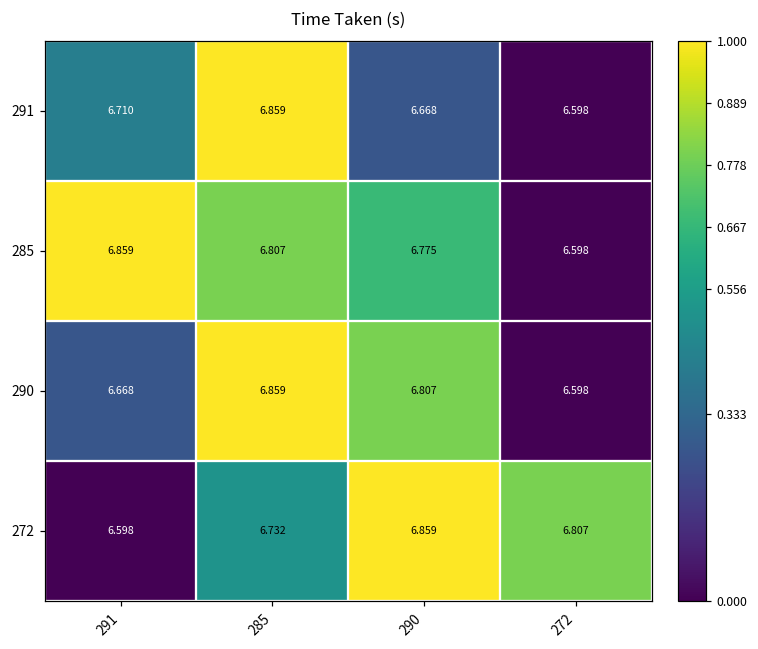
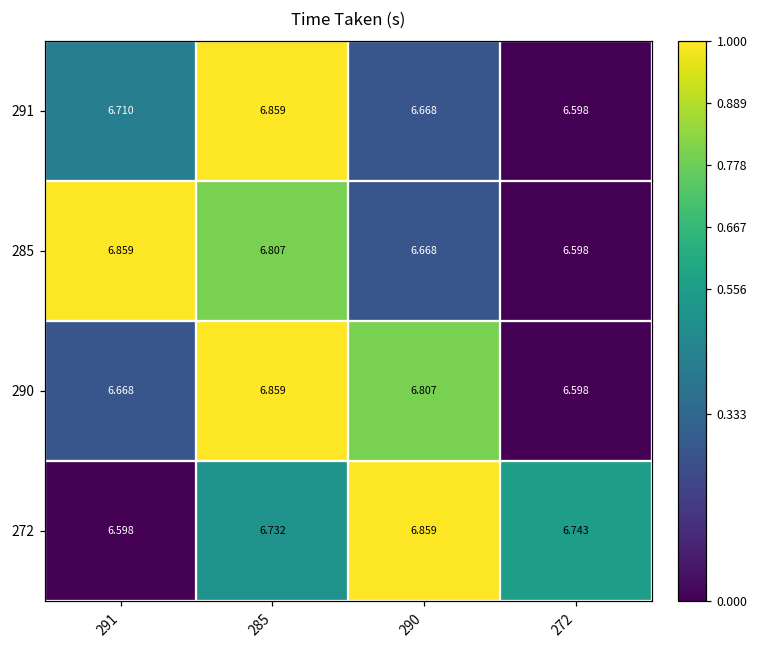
  {
    "291": {
      "291": 6.710,
      "285": 6.859,
      "290": 6.668,
      "272": 6.598
    },
    "285": {
      "291": 6.859,
      "285": 6.807,
-     "290": 6.775,
+     "290": 6.668,
      "272": 6.598
    },
    "290": {
      "291": 6.668,
      "285": 6.859,
      "290": 6.807,
      "272": 6.598
    },
    "272": {
      "291": 6.598,
      "285": 6.732,
      "290": 6.859,
-     "272": 6.807
+     "272": 6.743
    }
  }
